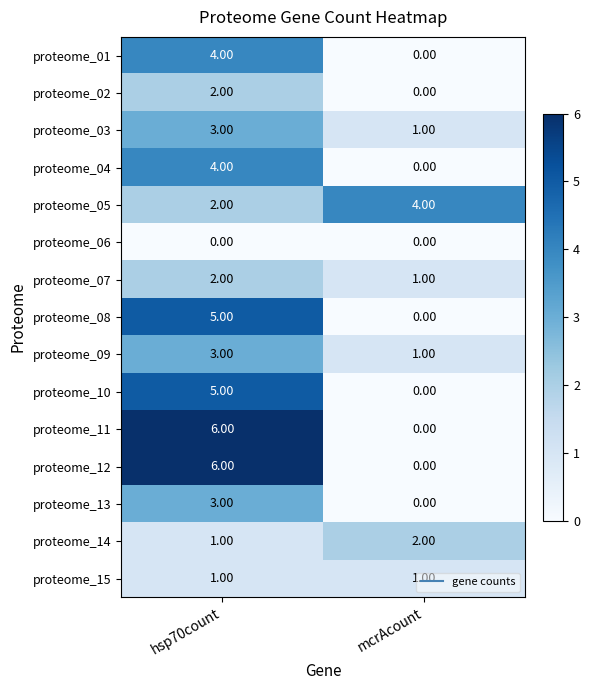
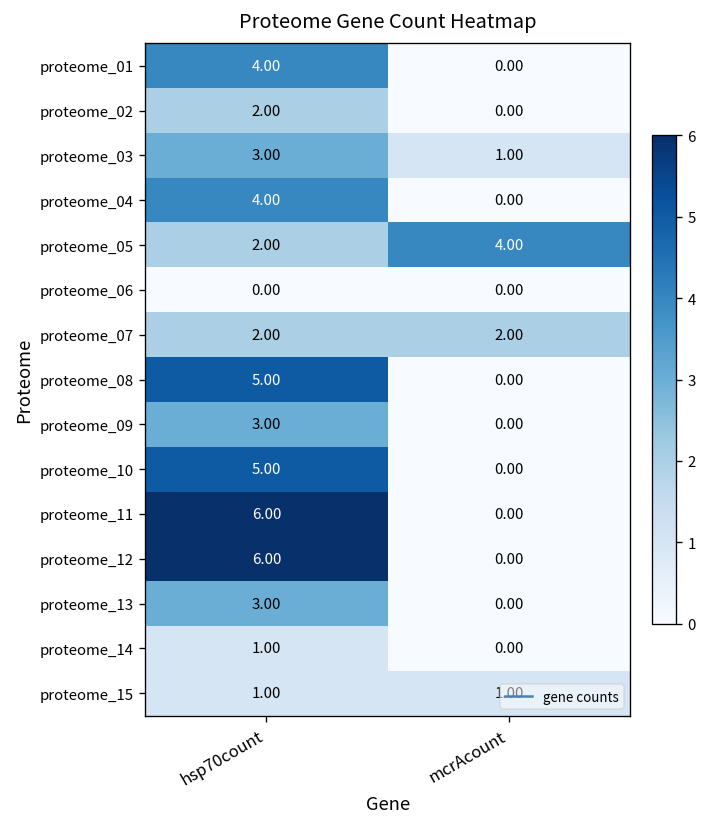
  {
    "proteome_01": {
      "hsp70count": 4.00,
      "mcrAcount": 0.00
    },
    "proteome_02": {
      "hsp70count": 2.00,
      "mcrAcount": 0.00
    },
    "proteome_03": {
      "hsp70count": 3.00,
      "mcrAcount": 1.00
    },
    "proteome_04": {
      "hsp70count": 4.00,
      "mcrAcount": 0.00
    },
    "proteome_05": {
      "hsp70count": 2.00,
      "mcrAcount": 4.00
    },
    "proteome_06": {
      "hsp70count": 0.00,
      "mcrAcount": 0.00
    },
    "proteome_07": {
      "hsp70count": 2.00,
-     "mcrAcount": 1.00
+     "mcrAcount": 2.00
    },
    "proteome_08": {
      "hsp70count": 5.00,
      "mcrAcount": 0.00
    },
    "proteome_09": {
      "hsp70count": 3.00,
-     "mcrAcount": 1.00
+     "mcrAcount": 0.00
    },
    "proteome_10": {
      "hsp70count": 5.00,
      "mcrAcount": 0.00
    },
    "proteome_11": {
      "hsp70count": 6.00,
      "mcrAcount": 0.00
    },
    "proteome_12": {
      "hsp70count": 6.00,
      "mcrAcount": 0.00
    },
    "proteome_13": {
      "hsp70count": 3.00,
      "mcrAcount": 0.00
    },
    "proteome_14": {
      "hsp70count": 1.00,
-     "mcrAcount": 2.00
+     "mcrAcount": 0.00
    },
    "proteome_15": {
      "hsp70count": 1.00
    }
  }
